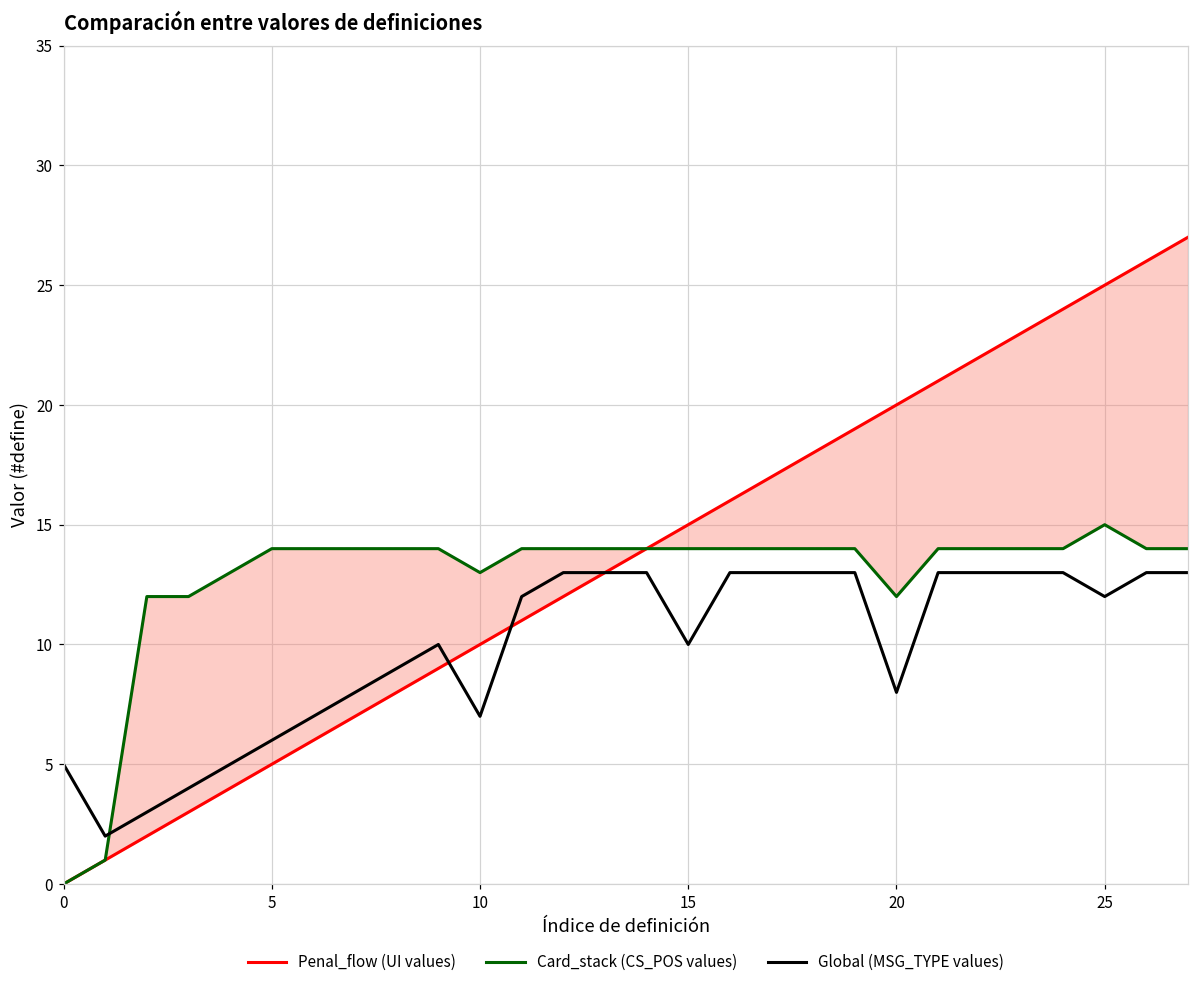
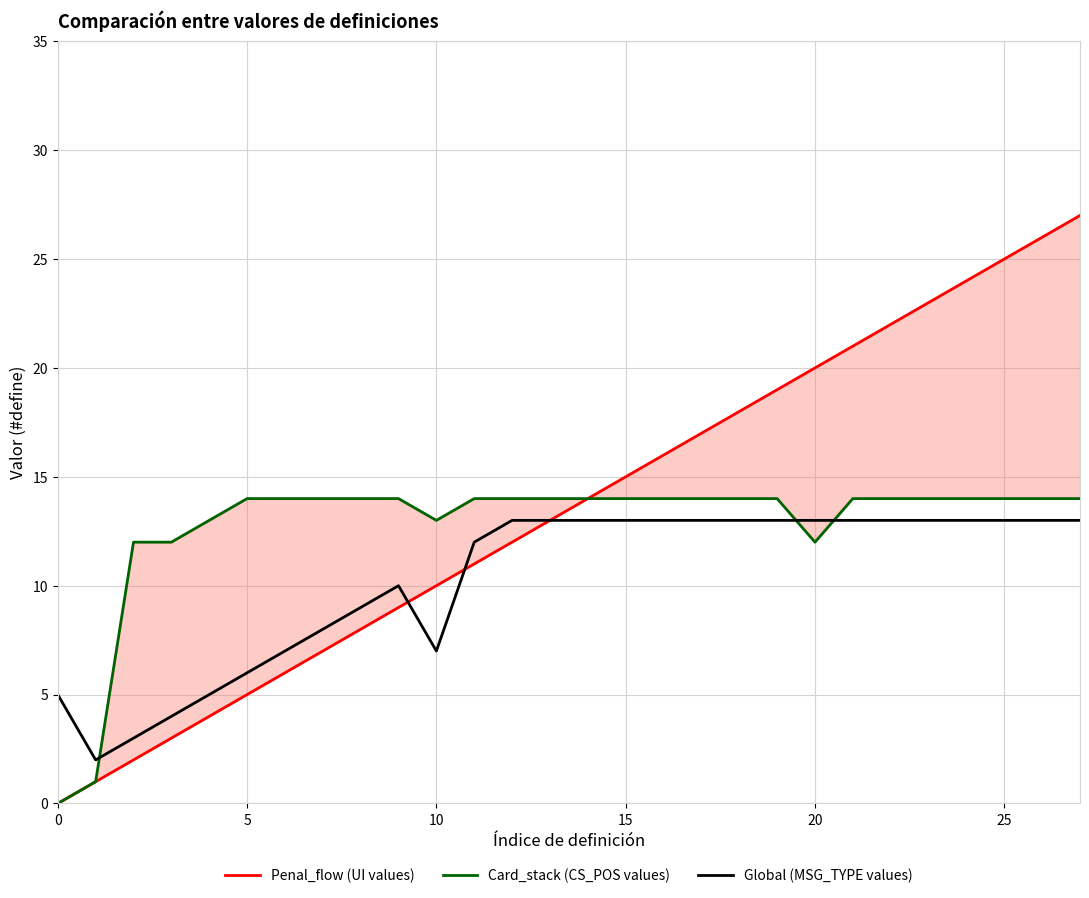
  {
    "Card_stack (CS_POS values)": {
-     "25": 15
+     "25": 14
    },
    "Global (MSG_TYPE values)": {
      "0": 5,
      "5": 6,
      "10": 7,
-     "15": 10,
-     "20": 8,
-     "25": 12
+     "15": 13,
+     "20": 13,
+     "25": 13
    }
  }
